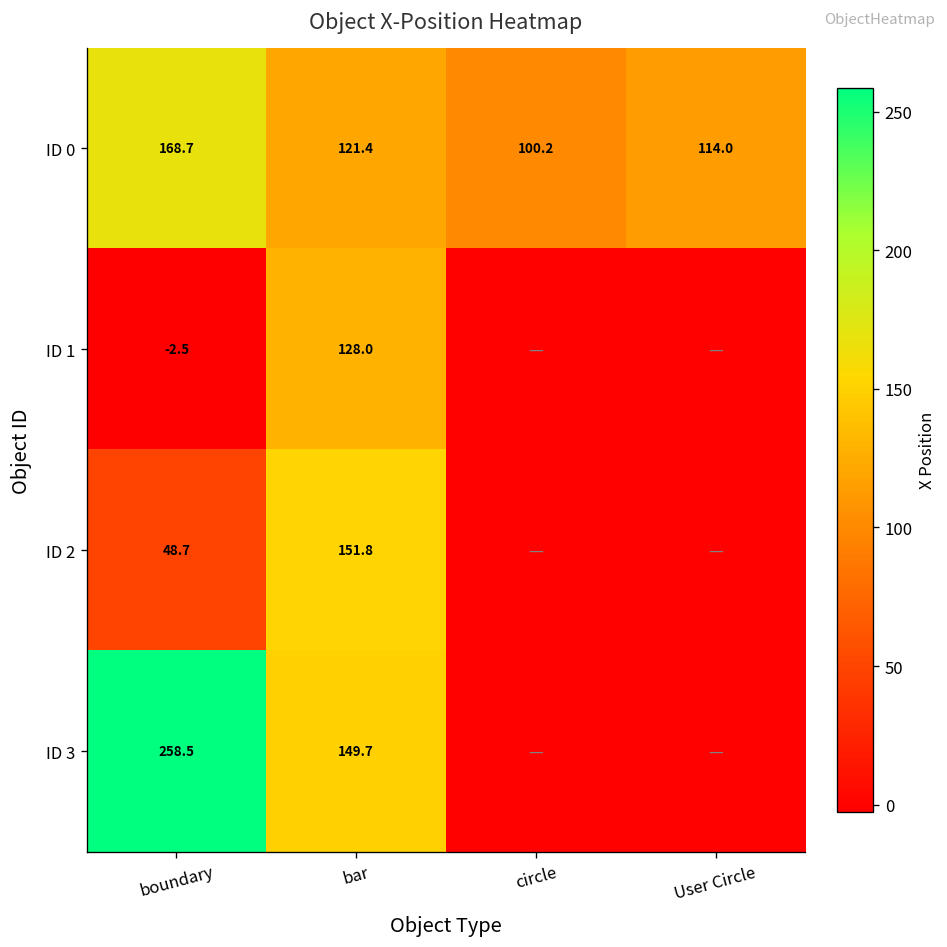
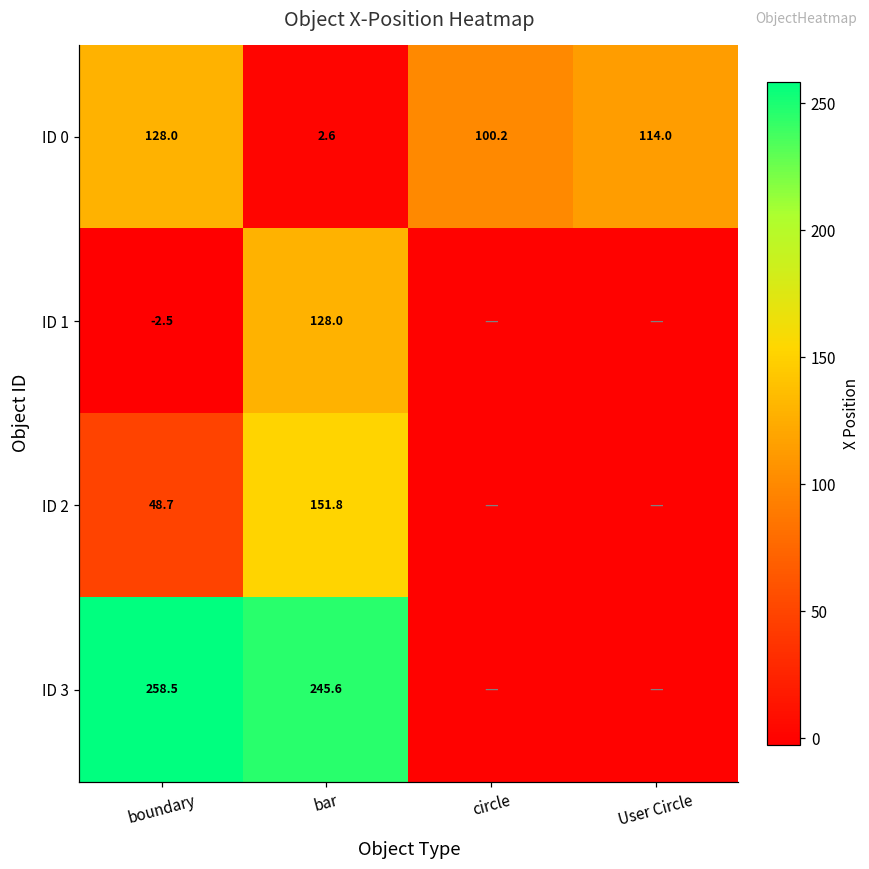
  {
    "ID 0": {
-     "boundary": 168.7,
-     "bar": 121.4,
+     "boundary": 128.0,
+     "bar": 2.6,
      "circle": 100.2,
      "User Circle": 114.0
    },
    "ID 1": {
      "boundary": -2.5,
      "bar": 128.0
    },
    "ID 2": {
      "boundary": 48.7,
      "bar": 151.8
    },
    "ID 3": {
      "boundary": 258.5,
-     "bar": 149.7
+     "bar": 245.6
    }
  }
